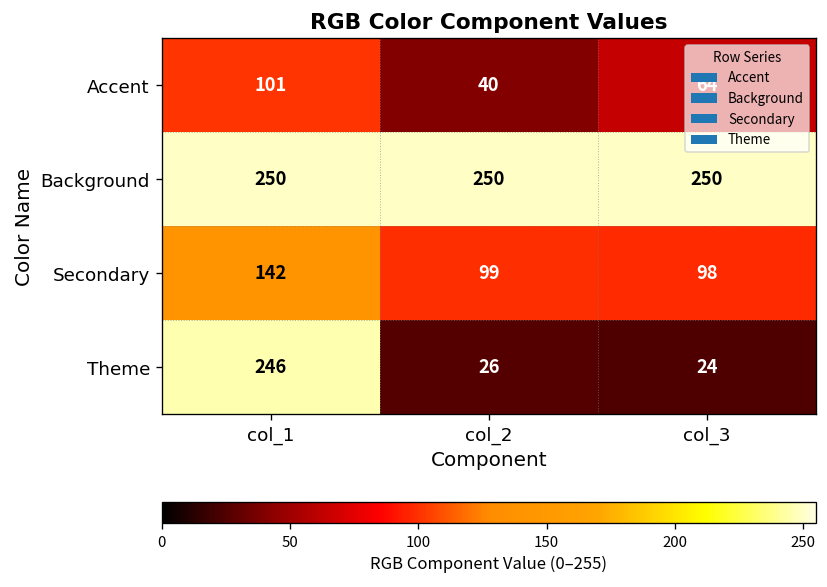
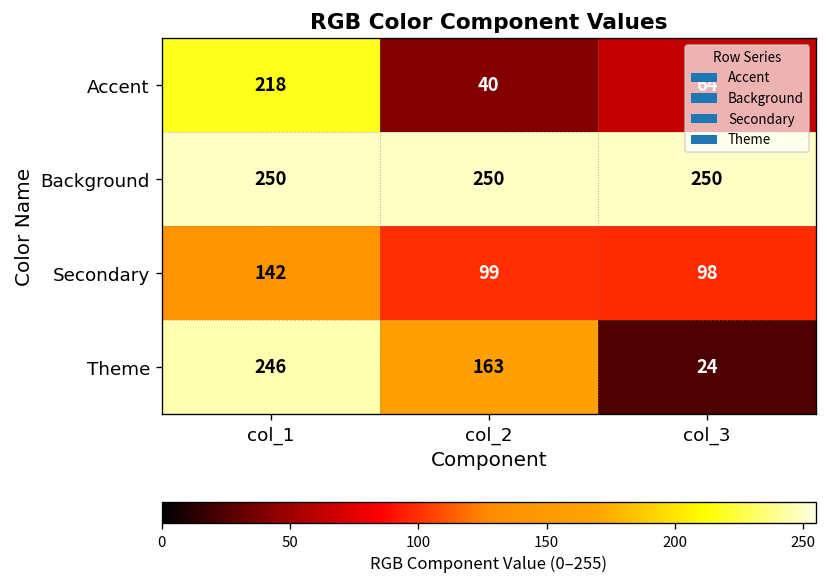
  {
    "Accent": {
-     "col_1": 101,
+     "col_1": 218,
      "col_2": 40
    },
    "Background": {
      "col_1": 250,
      "col_2": 250,
      "col_3": 250
    },
    "Secondary": {
      "col_1": 142,
      "col_2": 99,
      "col_3": 98
    },
    "Theme": {
      "col_1": 246,
-     "col_2": 26,
+     "col_2": 163,
      "col_3": 24
    }
  }
